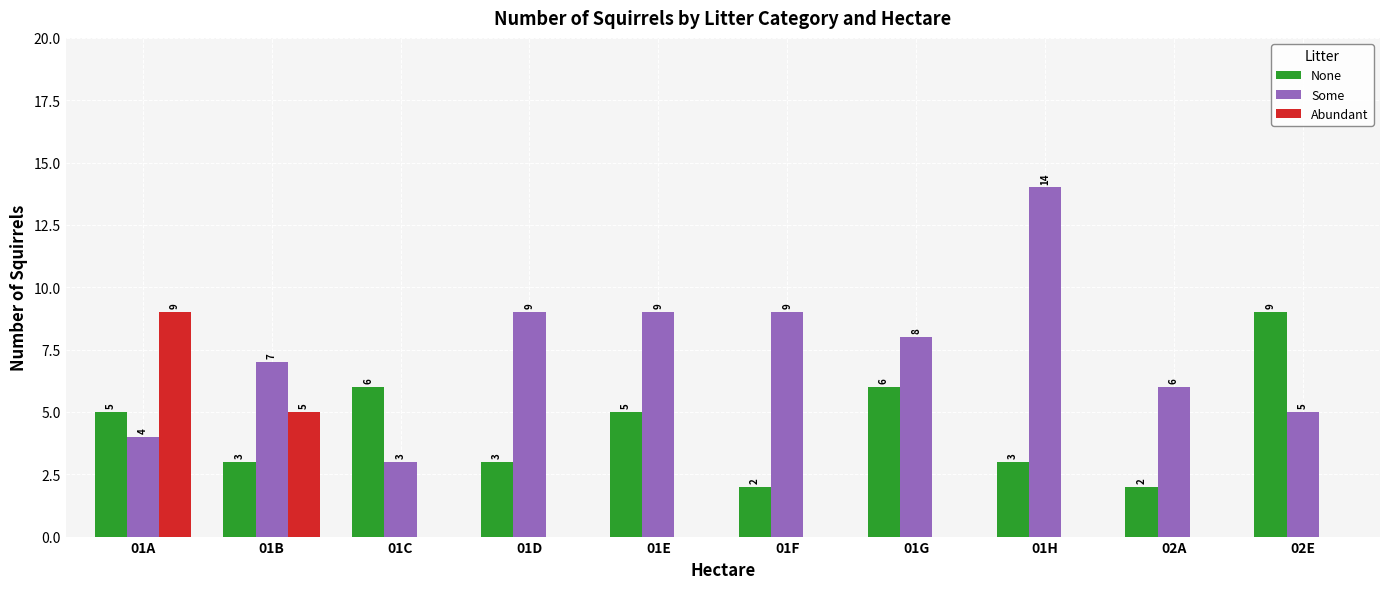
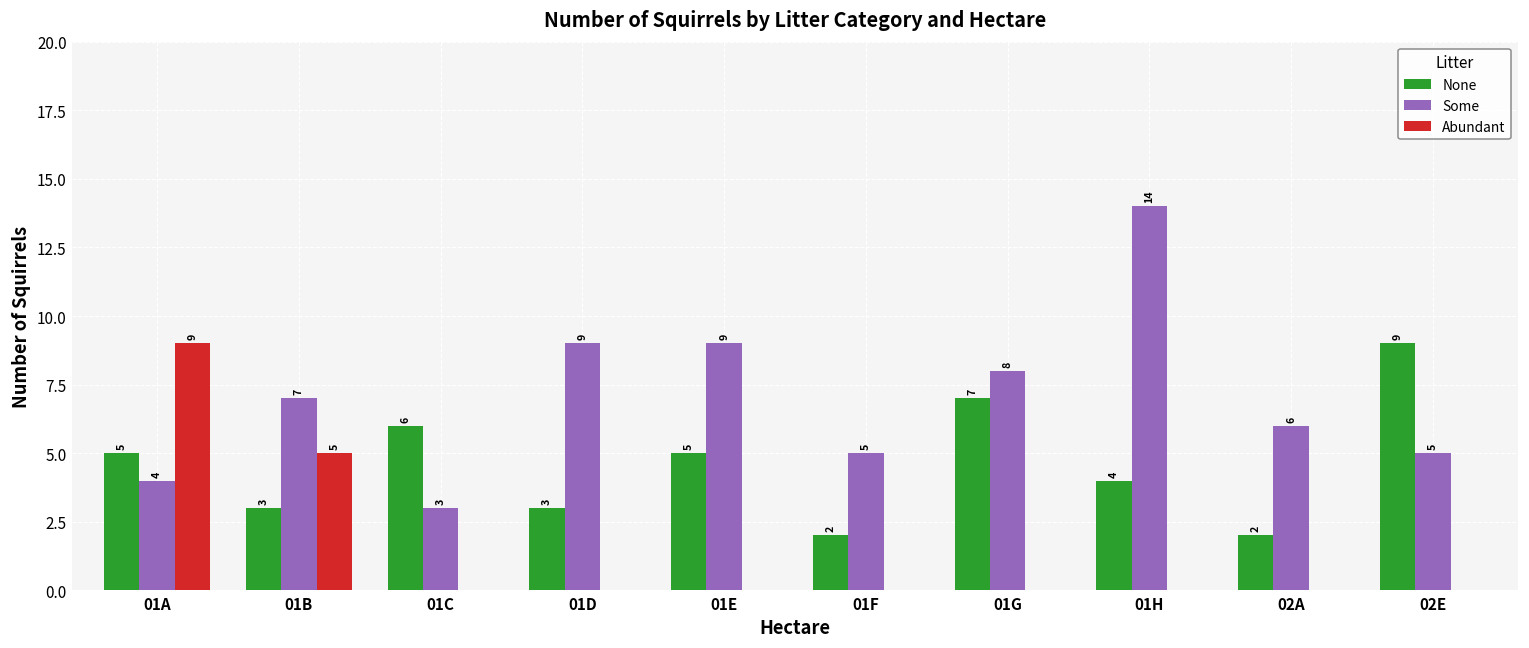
  {
    "None": {
      "01A": 5,
      "01B": 3,
      "01C": 6,
      "01D": 3,
      "01E": 5,
      "01F": 2,
-     "01G": 6,
-     "01H": 3,
+     "01G": 7,
+     "01H": 4,
      "02A": 2,
      "02E": 9
    },
    "Some": {
      "01A": 4,
      "01B": 7,
      "01C": 3,
      "01D": 9,
      "01E": 9,
-     "01F": 9,
+     "01F": 5,
      "01G": 8,
      "01H": 14,
      "02A": 6,
      "02E": 5
    },
    "Abundant": {
      "01A": 9,
      "01B": 5
    }
  }
